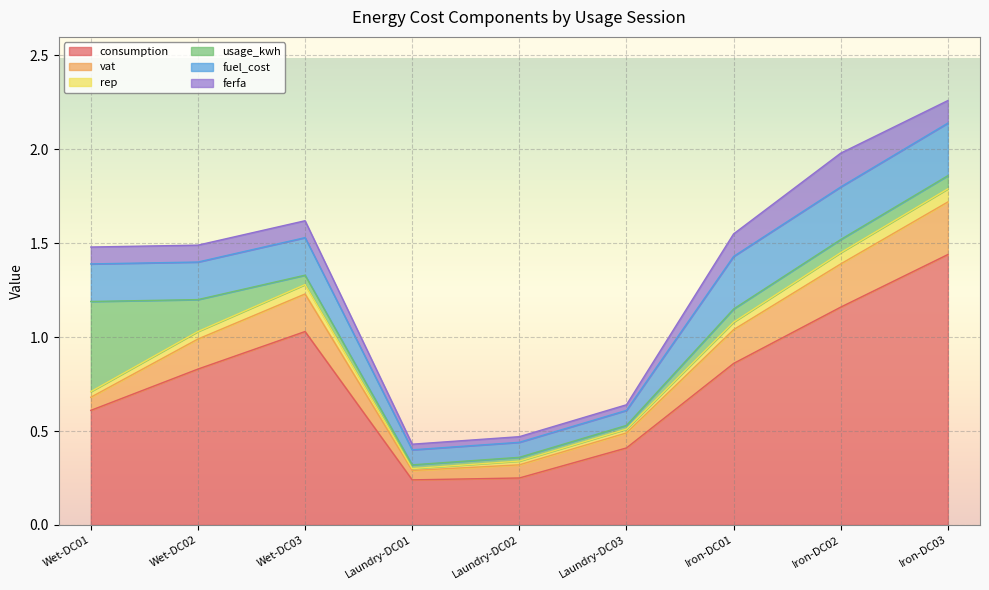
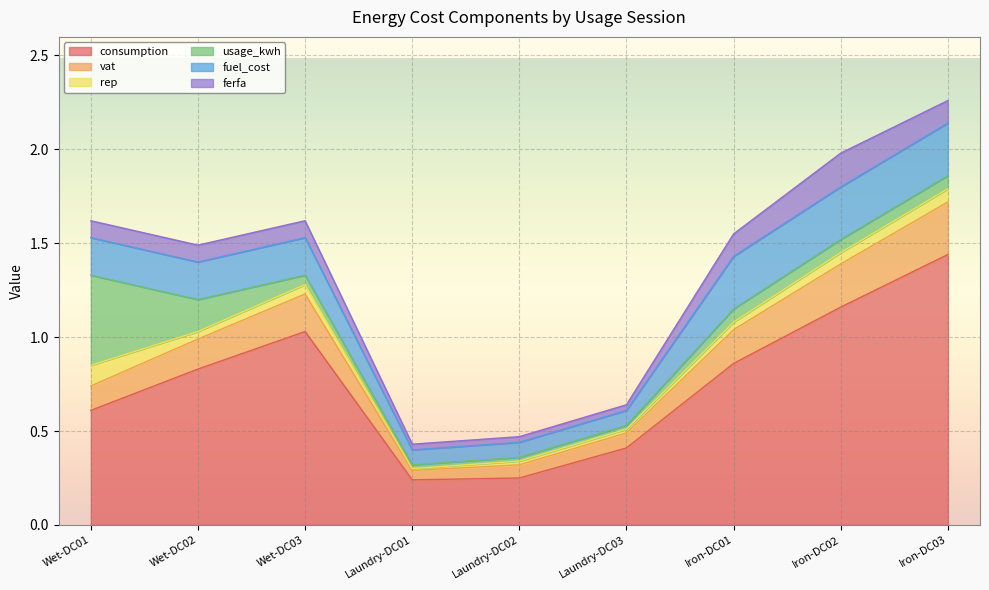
  {
    "consumption": {
      "Wet-DC01": 0.61,
      "Wet-DC02": 0.83,
      "Wet-DC03": 1.03,
      "Laundry-DC01": 0.24,
      "Laundry-DC02": 0.25,
      "Laundry-DC03": 0.41,
      "Iron-DC01": 0.86,
      "Iron-DC02": 1.16,
      "Iron-DC03": 1.44
    },
    "vat": {
-     "Wet-DC01": 0.07,
+     "Wet-DC01": 0.13,
      "Wet-DC02": 0.16,
      "Wet-DC03": 0.20,
      "Laundry-DC02": 0.07,
      "Laundry-DC03": 0.08,
      "Iron-DC01": 0.18,
      "Iron-DC02": 0.23,
      "Iron-DC03": 0.28
    },
    "rep": {
-     "Wet-DC01": 0.03,
+     "Wet-DC01": 0.11,
      "Wet-DC02": 0.04,
      "Wet-DC03": 0.05,
      "Laundry-DC02": 0.02,
      "Laundry-DC03": 0.02,
      "Iron-DC01": 0.04,
      "Iron-DC02": 0.06,
      "Iron-DC03": 0.07
    },
    "usage_kwh": {
      "Wet-DC01": 0.48,
      "Wet-DC02": 0.17,
      "Wet-DC03": 0.05,
      "Laundry-DC01": 0.02,
      "Laundry-DC02": 0.02,
      "Laundry-DC03": 0.02,
      "Iron-DC01": 0.07,
      "Iron-DC02": 0.07,
      "Iron-DC03": 0.07
    },
    "fuel_cost": {
      "Wet-DC01": 0.20,
      "Wet-DC02": 0.20,
      "Wet-DC03": 0.20,
      "Laundry-DC01": 0.08,
      "Laundry-DC02": 0.08,
      "Laundry-DC03": 0.08,
      "Iron-DC01": 0.28,
      "Iron-DC02": 0.28,
      "Iron-DC03": 0.28
    },
    "ferfa": {
      "Wet-DC01": 0.09,
      "Wet-DC02": 0.09,
      "Wet-DC03": 0.09,
      "Laundry-DC01": 0.03,
      "Laundry-DC02": 0.03,
      "Laundry-DC03": 0.03,
      "Iron-DC01": 0.12,
      "Iron-DC02": 0.18,
      "Iron-DC03": 0.12
    }
  }
